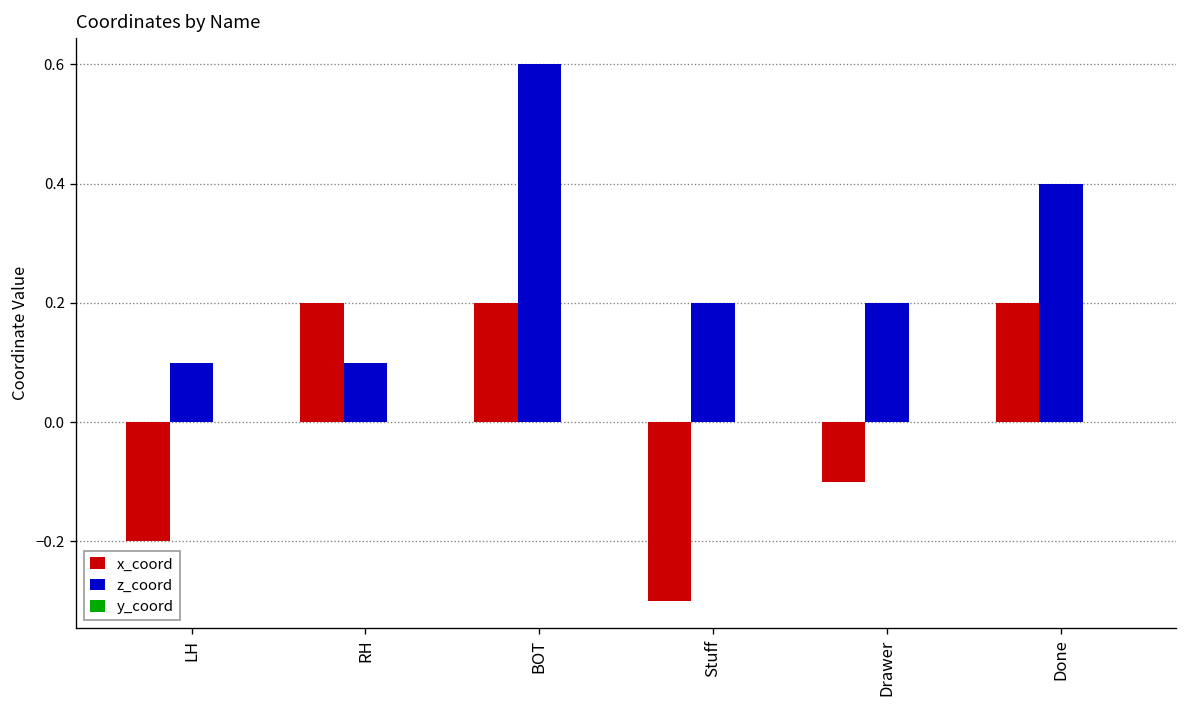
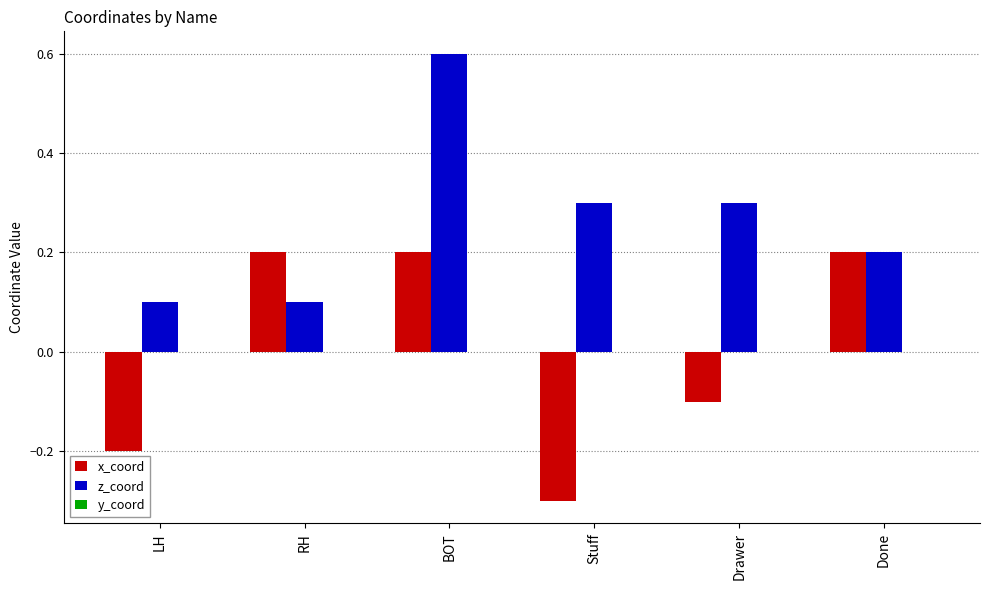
  {
    "x_coord": {
      "LH": -0.2,
      "RH": 0.2,
      "BOT": 0.2,
      "Stuff": -0.3,
      "Drawer": -0.1,
      "Done": 0.2
    },
    "z_coord": {
      "LH": 0.1,
      "RH": 0.1,
      "BOT": 0.6,
-     "Stuff": 0.2,
-     "Drawer": 0.2,
-     "Done": 0.4
+     "Stuff": 0.3,
+     "Drawer": 0.3,
+     "Done": 0.2
    },
    "y_coord": {
      "LH": 0.0,
      "RH": 0.0,
      "BOT": 0.0,
      "Stuff": 0.0,
      "Drawer": 0.0,
      "Done": 0.0
    }
  }
